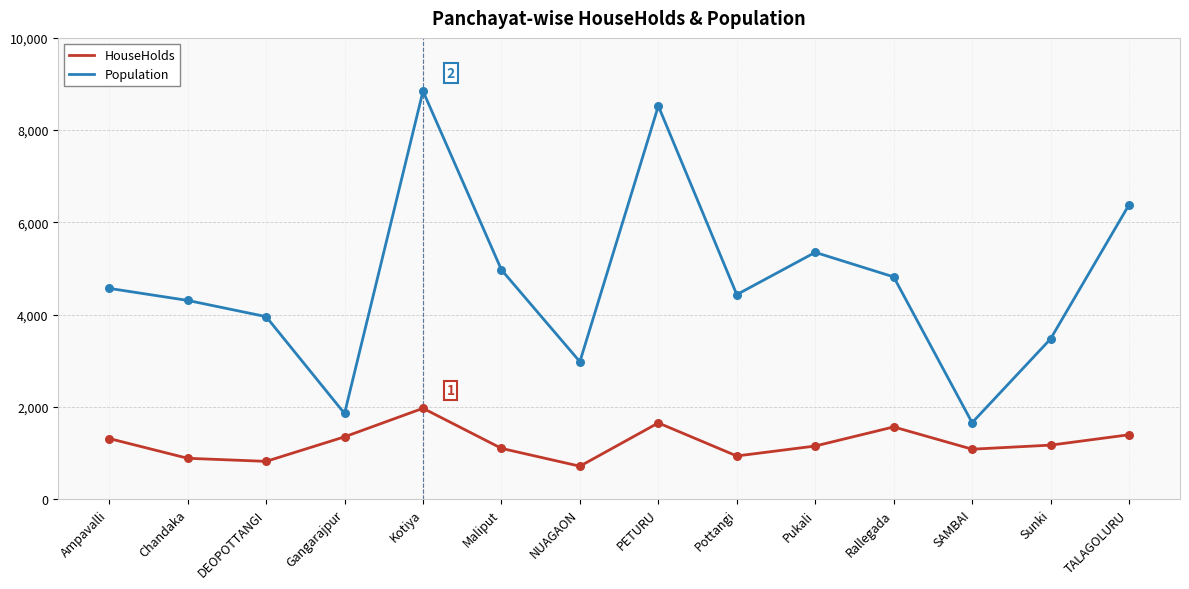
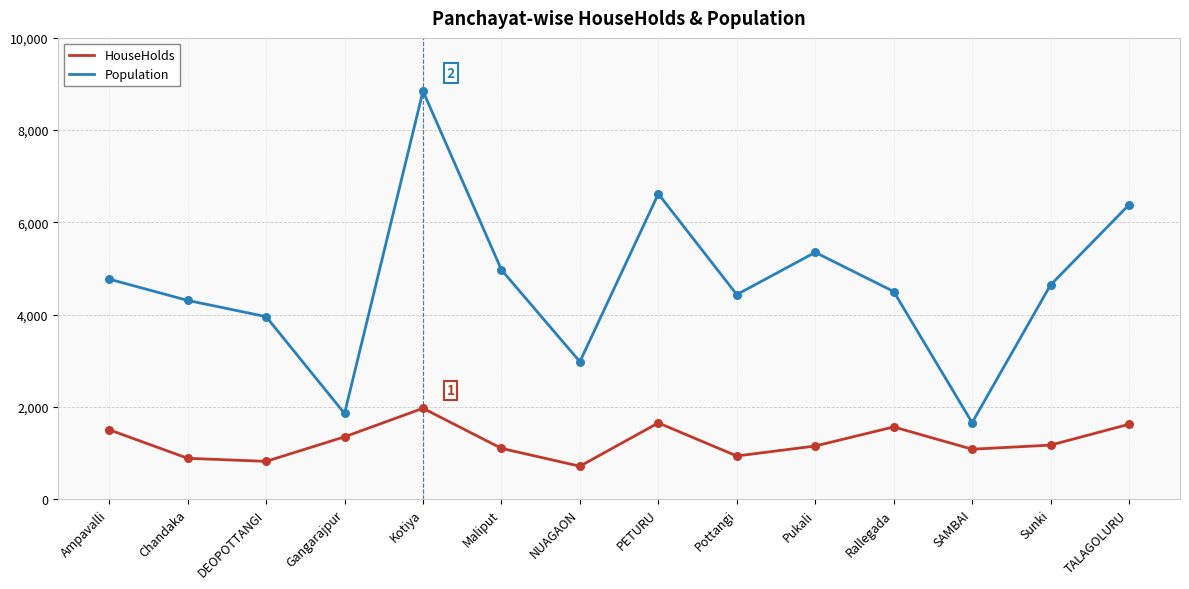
  {
    "HouseHolds": {
-     "Ampavalli": "1,300",
+     "Ampavalli": "1,500",
      "Chandaka": "900",
      "DEOPOTTANGI": "800",
      "Gangarajpur": "1,400",
      "Kotiya": "2,000",
      "Maliput": "1,100",
      "NUAGAON": "700",
      "PETURU": "1,700",
      "Pottangi": "900",
      "Pukali": "1,200",
      "Rallegada": "1,600",
      "SAMBAI": "1,100",
      "Sunki": "1,200",
-     "TALAGOLURU": "1,400"
+     "TALAGOLURU": "1,600"
    },
    "Population": {
-     "Ampavalli": "4,600",
+     "Ampavalli": "4,800",
      "Chandaka": "4,300",
      "DEOPOTTANGI": "4,000",
      "Gangarajpur": "1,900",
      "Kotiya": "8,800",
      "Maliput": "5,000",
      "NUAGAON": "3,000",
-     "PETURU": "8,500",
+     "PETURU": "6,600",
      "Pottangi": "4,400",
      "Pukali": "5,400",
-     "Rallegada": "4,800",
+     "Rallegada": "4,500",
      "SAMBAI": "1,700",
-     "Sunki": "3,500",
+     "Sunki": "4,600",
      "TALAGOLURU": "6,400"
    }
  }
